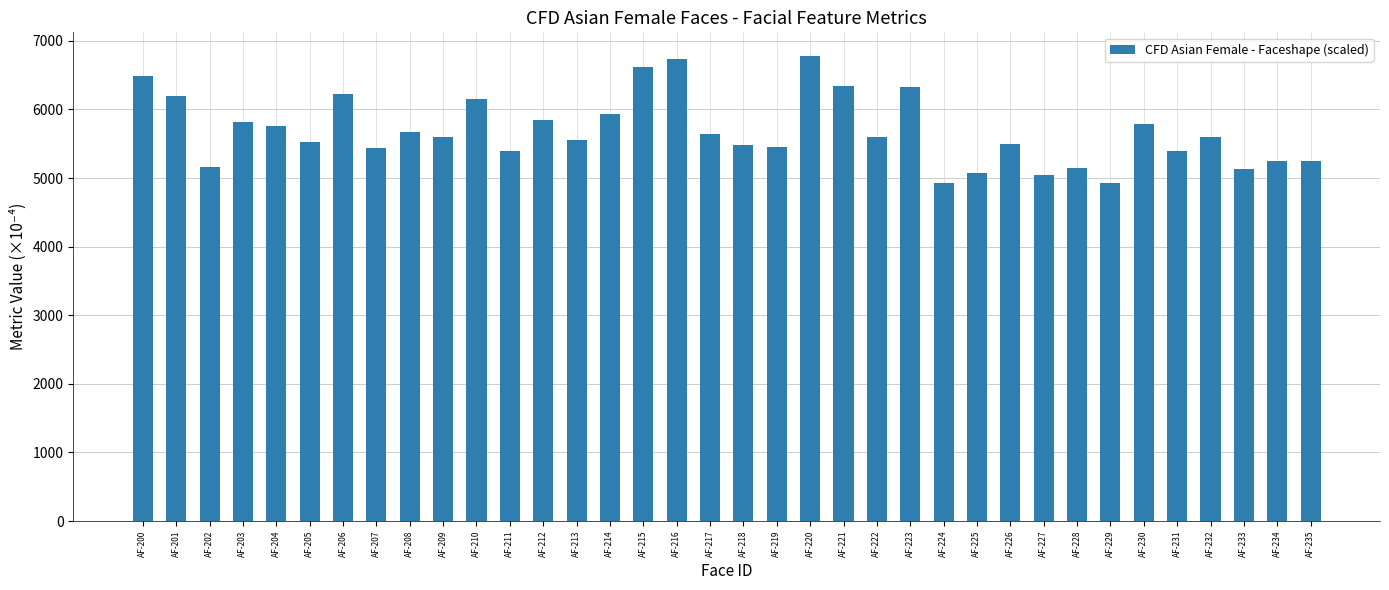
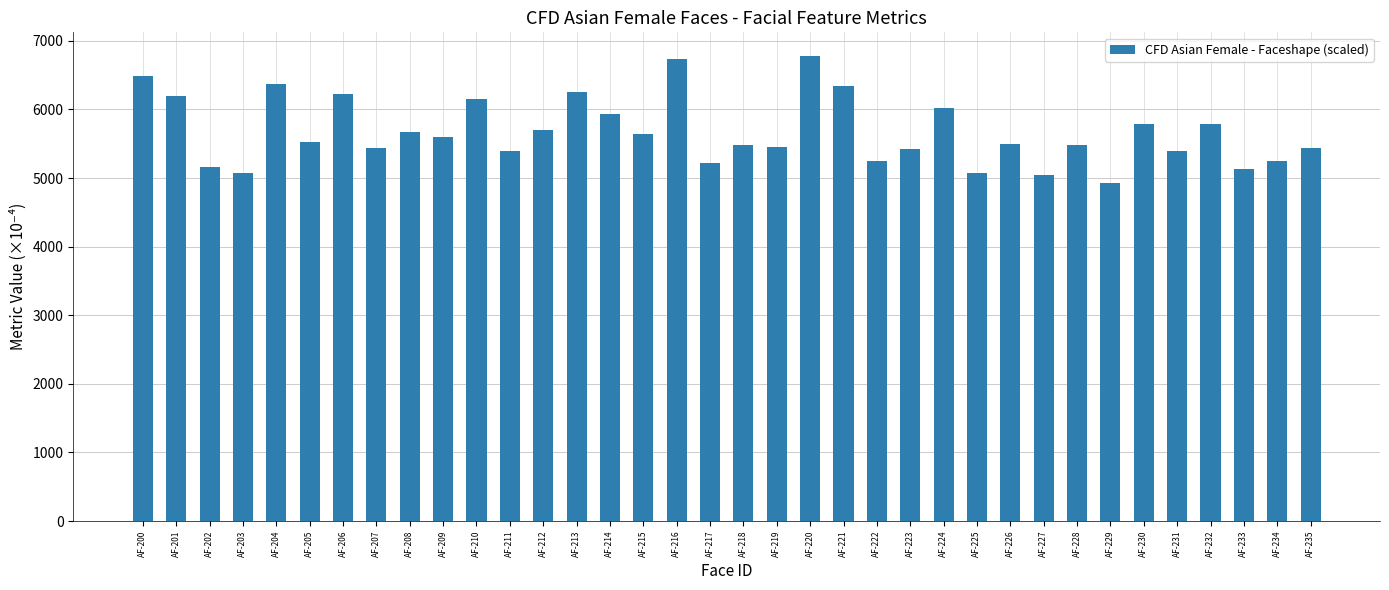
  {
    "AF-200": 6500,
    "AF-201": 6200,
    "AF-202": 5200,
-   "AF-203": 5800,
-   "AF-204": 5800,
+   "AF-203": 5100,
+   "AF-204": 6400,
    "AF-205": 5500,
    "AF-206": 6200,
    "AF-207": 5400,
    "AF-208": 5700,
    "AF-209": 5600,
    "AF-210": 6100,
    "AF-211": 5400,
-   "AF-212": 5800,
-   "AF-213": 5600,
+   "AF-212": 5700,
+   "AF-213": 6300,
    "AF-214": 5900,
-   "AF-215": 6600,
+   "AF-215": 5600,
    "AF-216": 6700,
-   "AF-217": 5600,
+   "AF-217": 5200,
    "AF-218": 5500,
    "AF-219": 5500,
    "AF-220": 6800,
    "AF-221": 6300,
-   "AF-222": 5600,
-   "AF-223": 6300,
-   "AF-224": 4900,
+   "AF-222": 5200,
+   "AF-223": 5400,
+   "AF-224": 6000,
    "AF-225": 5100,
    "AF-226": 5500,
    "AF-227": 5000,
-   "AF-228": 5100,
+   "AF-228": 5500,
    "AF-229": 4900,
    "AF-230": 5800,
    "AF-231": 5400,
-   "AF-232": 5600,
+   "AF-232": 5800,
    "AF-233": 5100,
    "AF-234": 5300,
-   "AF-235": 5200
+   "AF-235": 5400
  }
